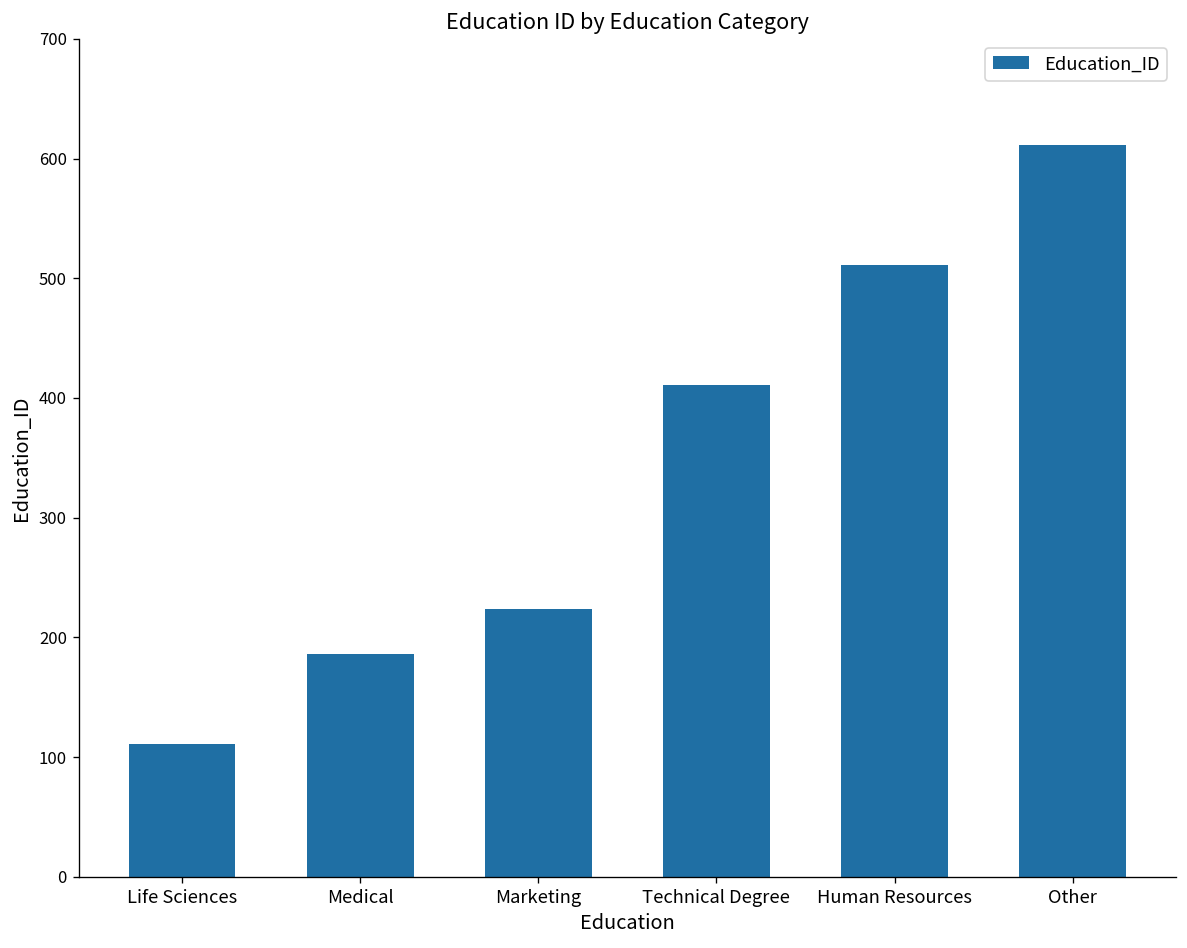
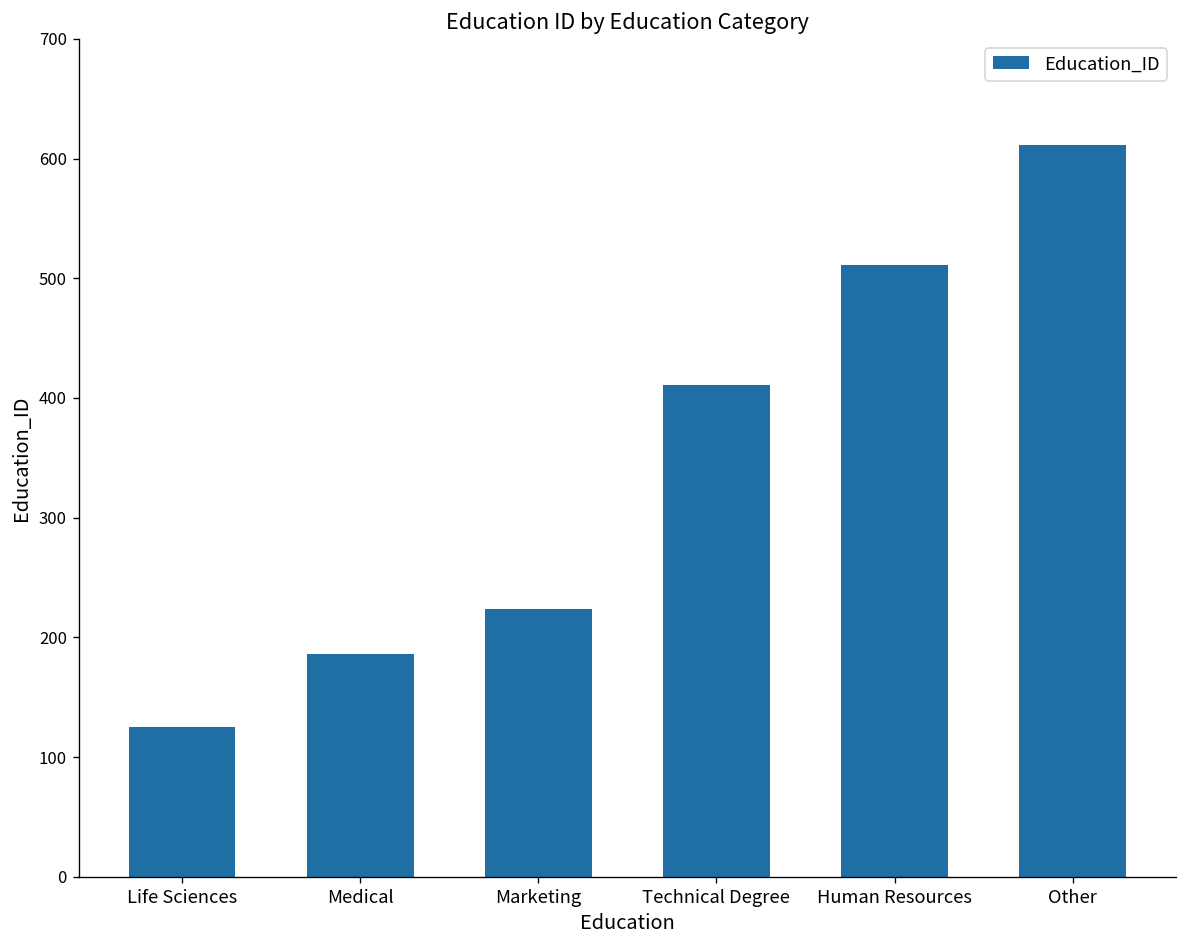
  {
-   "Life Sciences": 110,
+   "Life Sciences": 130,
    "Medical": 190,
    "Marketing": 220,
    "Technical Degree": 410,
    "Human Resources": 510,
    "Other": 610
  }
